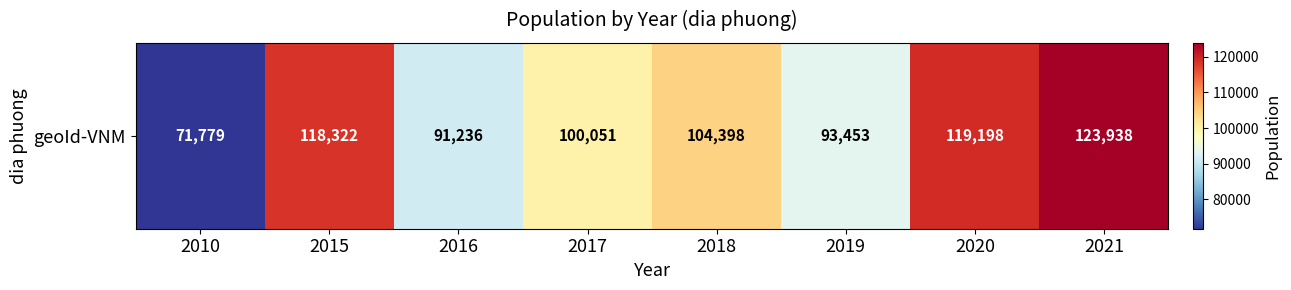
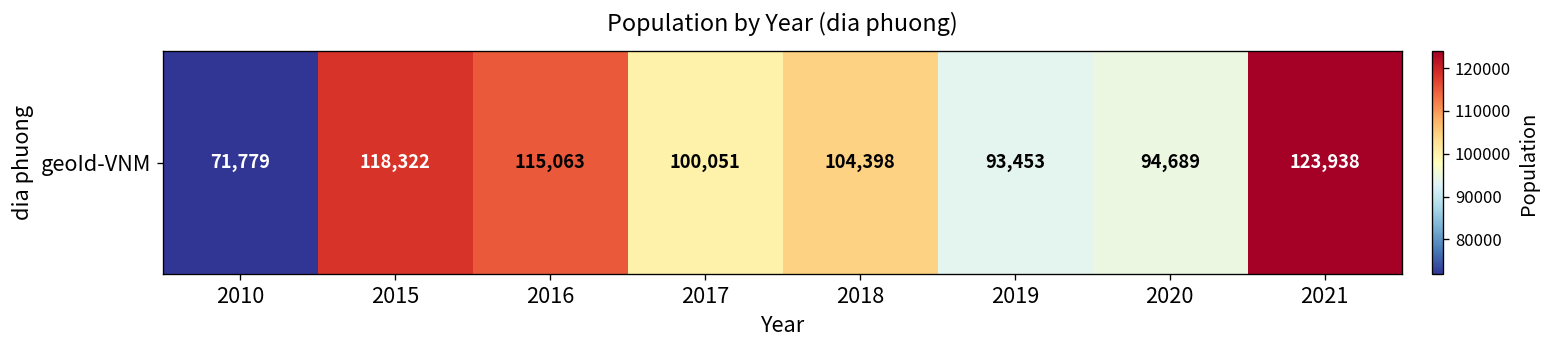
  {
    "geoId-VNM": {
      "2010": "71,779",
      "2015": "118,322",
-     "2016": "91,236",
+     "2016": "115,063",
      "2017": "100,051",
      "2018": "104,398",
      "2019": "93,453",
-     "2020": "119,198",
+     "2020": "94,689",
      "2021": "123,938"
    }
  }
